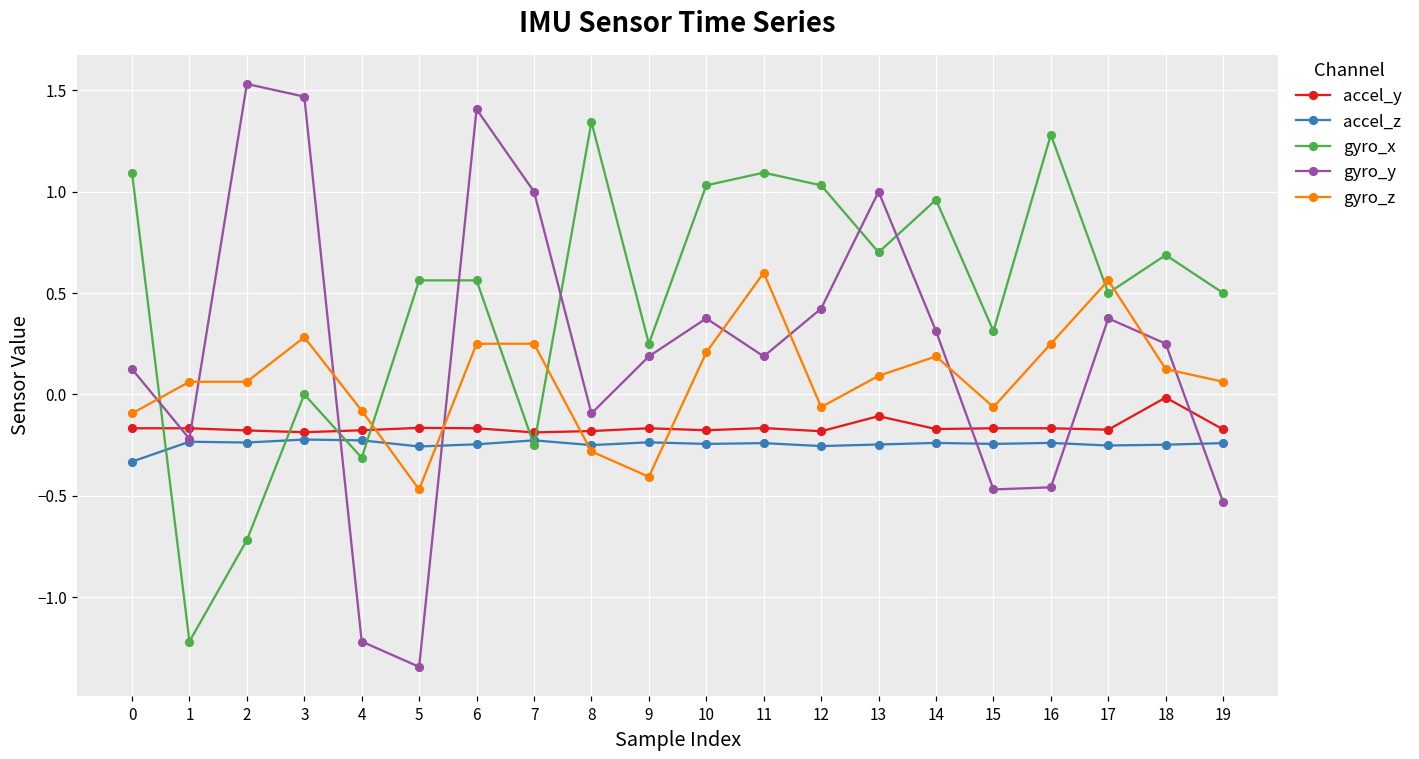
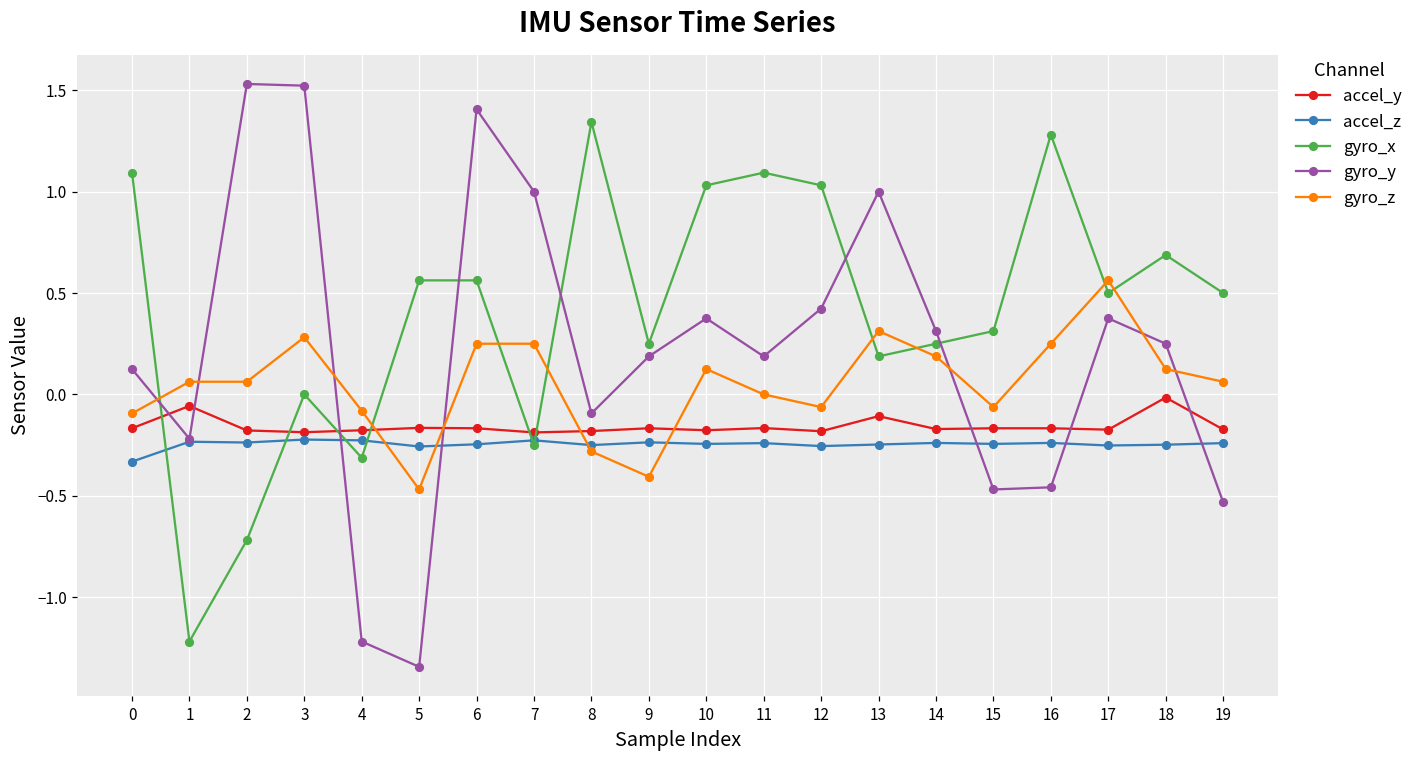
  {
    "accel_y": {
      "0": -0.17,
-     "1": -0.17,
+     "1": -0.06,
      "2": -0.18,
      "3": -0.19,
      "4": -0.18,
      "5": -0.17,
      "6": -0.17,
      "7": -0.19,
      "8": -0.18,
      "9": -0.17,
      "10": -0.18,
      "11": -0.17,
      "12": -0.18,
      "13": -0.11,
      "14": -0.17,
      "15": -0.17,
      "16": -0.17,
      "17": -0.17,
      "18": -0.02,
      "19": -0.17
    },
    "accel_z": {
      "0": -0.33,
      "1": -0.23,
      "2": -0.24,
      "3": -0.22,
      "4": -0.23,
      "5": -0.26,
      "6": -0.25,
      "7": -0.23,
      "8": -0.25,
      "9": -0.24,
      "10": -0.24,
      "11": -0.24,
      "12": -0.25,
      "13": -0.25,
      "14": -0.24,
      "15": -0.24,
      "16": -0.24,
      "17": -0.25,
      "18": -0.25,
      "19": -0.24
    },
    "gyro_x": {
      "0": 1.09,
      "1": -1.22,
      "2": -0.72,
      "3": 0.00,
      "4": -0.31,
      "5": 0.56,
      "6": 0.56,
      "7": -0.25,
      "8": 1.34,
      "9": 0.25,
      "10": 1.03,
      "11": 1.09,
      "12": 1.03,
-     "13": 0.70,
-     "14": 0.96,
+     "13": 0.19,
+     "14": 0.25,
      "15": 0.31,
      "16": 1.28,
      "17": 0.50,
      "18": 0.69,
      "19": 0.50
    },
    "gyro_y": {
      "0": 0.13,
      "1": -0.22,
      "2": 1.53,
-     "3": 1.47,
+     "3": 1.52,
      "4": -1.22,
      "5": -1.34,
      "6": 1.41,
      "7": 1.00,
      "8": -0.09,
      "9": 0.19,
      "10": 0.38,
      "11": 0.19,
      "12": 0.42,
      "13": 1.00,
      "14": 0.31,
      "15": -0.47,
      "16": -0.46,
      "17": 0.38,
      "18": 0.25,
      "19": -0.53
    },
    "gyro_z": {
      "0": -0.09,
      "1": 0.06,
      "2": 0.06,
      "3": 0.28,
      "4": -0.08,
      "5": -0.47,
      "6": 0.25,
      "7": 0.25,
      "8": -0.28,
      "9": -0.41,
-     "10": 0.21,
-     "11": 0.6,
+     "10": 0.13,
+     "11": 0.0,
      "12": -0.06,
-     "13": 0.09,
+     "13": 0.31,
      "14": 0.19,
      "15": -0.06,
      "16": 0.25,
      "17": 0.56,
      "18": 0.13,
      "19": 0.06
    }
  }
